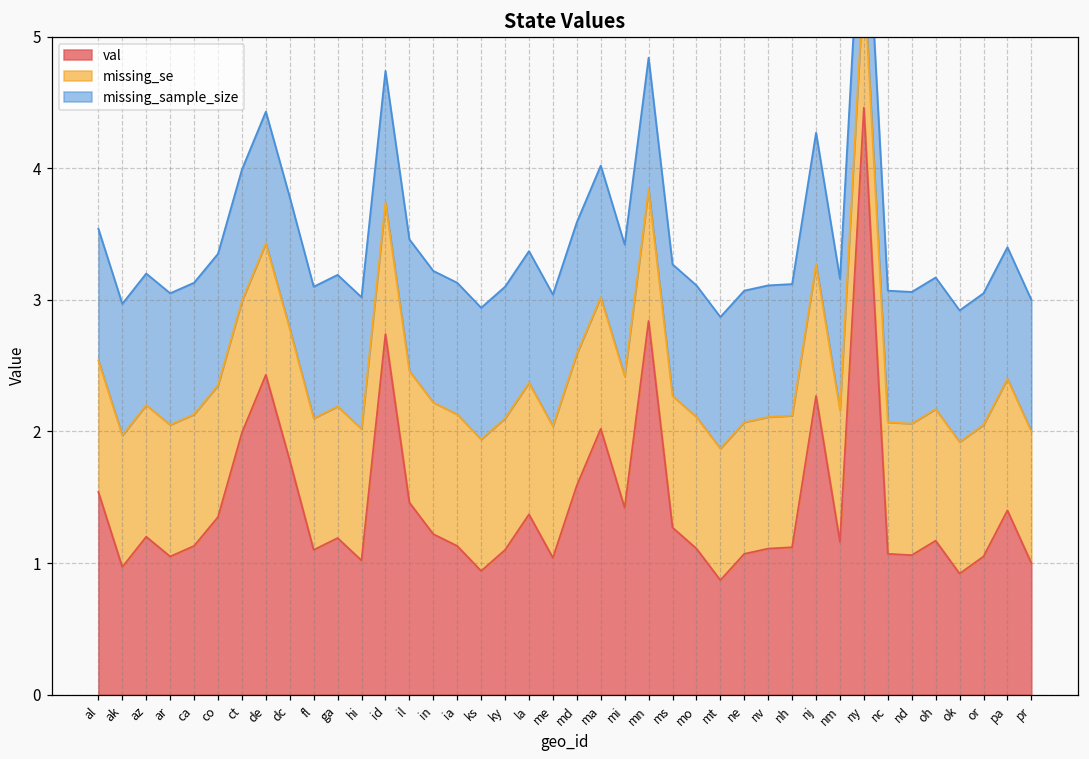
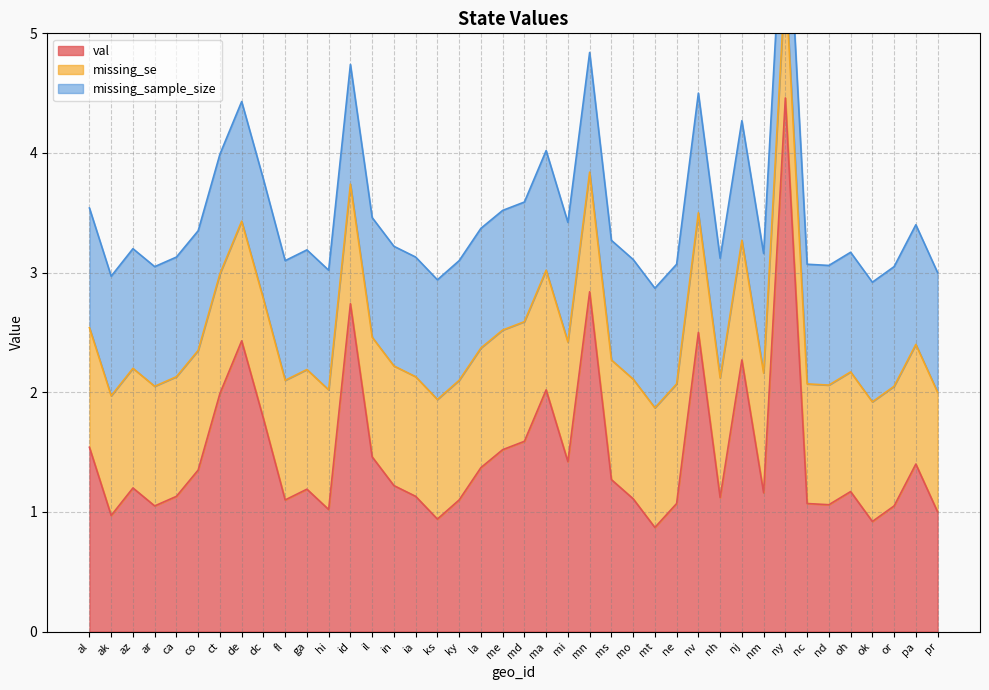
  {
    "val": {
      "al": 1.54,
      "ak": 0.97,
      "az": 1.20,
      "ar": 1.05,
      "ca": 1.13,
      "co": 1.35,
      "ct": 1.99,
      "de": 2.43,
      "dc": 1.78,
      "fl": 1.10,
      "ga": 1.19,
      "hi": 1.02,
      "id": 2.74,
      "il": 1.46,
      "in": 1.22,
      "ia": 1.13,
      "ks": 0.94,
      "ky": 1.10,
      "la": 1.37,
-     "me": 1.04,
+     "me": 1.52,
      "md": 1.59,
      "ma": 2.02,
      "mi": 1.42,
      "mn": 2.84,
      "ms": 1.27,
      "mo": 1.11,
      "mt": 0.87,
      "ne": 1.07,
-     "nv": 1.11,
+     "nv": 2.50,
      "nh": 1.12,
      "nj": 2.27,
      "nm": 1.16,
      "ny": 4.46,
      "nc": 1.07,
      "nd": 1.06,
      "oh": 1.17,
      "ok": 0.92,
      "or": 1.05,
      "pa": 1.40,
      "pr": 1.00
    },
    "missing_se": {
      "al": 1.00,
      "ak": 1.00,
      "az": 1.00,
      "ar": 1.00,
      "ca": 1.00,
      "co": 1.00,
      "ct": 1.00,
      "de": 1.00,
      "dc": 1.00,
      "fl": 1.00,
      "ga": 1.00,
      "hi": 1.00,
      "id": 1.00,
      "il": 1.00,
      "in": 1.00,
      "ia": 1.00,
      "ks": 1.00,
      "ky": 1.00,
      "la": 1.00,
      "me": 1.00,
      "md": 1.00,
      "ma": 1.00,
      "mi": 1.00,
      "mn": 1.00,
      "ms": 1.00,
      "mo": 1.00,
      "mt": 1.00,
      "ne": 1.00,
      "nv": 1.00,
      "nh": 1.00,
      "nj": 1.00,
      "nm": 1.00,
      "nc": 1.00,
      "nd": 1.00,
      "oh": 1.00,
      "ok": 1.00,
      "or": 1.00,
      "pa": 1.00,
      "pr": 1.00
    },
    "missing_sample_size": {
      "al": 1.00,
      "ak": 1.00,
      "az": 1.00,
      "ar": 1.00,
      "ca": 1.00,
      "co": 1.00,
      "ct": 1.00,
      "de": 1.00,
      "dc": 1.00,
      "fl": 1.00,
      "ga": 1.00,
      "hi": 1.00,
      "id": 1.00,
      "il": 1.00,
      "in": 1.00,
      "ia": 1.00,
      "ks": 1.00,
      "ky": 1.00,
      "la": 1.00,
      "me": 1.00,
      "md": 1.00,
      "ma": 1.00,
      "mi": 1.00,
      "mn": 1.00,
      "ms": 1.00,
      "mo": 1.00,
      "mt": 1.00,
      "ne": 1.00,
      "nv": 1.00,
      "nh": 1.00,
      "nj": 1.00,
      "nm": 1.00,
      "nc": 1.00,
      "nd": 1.00,
      "oh": 1.00,
      "ok": 1.00,
      "or": 1.00,
      "pa": 1.00,
      "pr": 1.00
    }
  }
